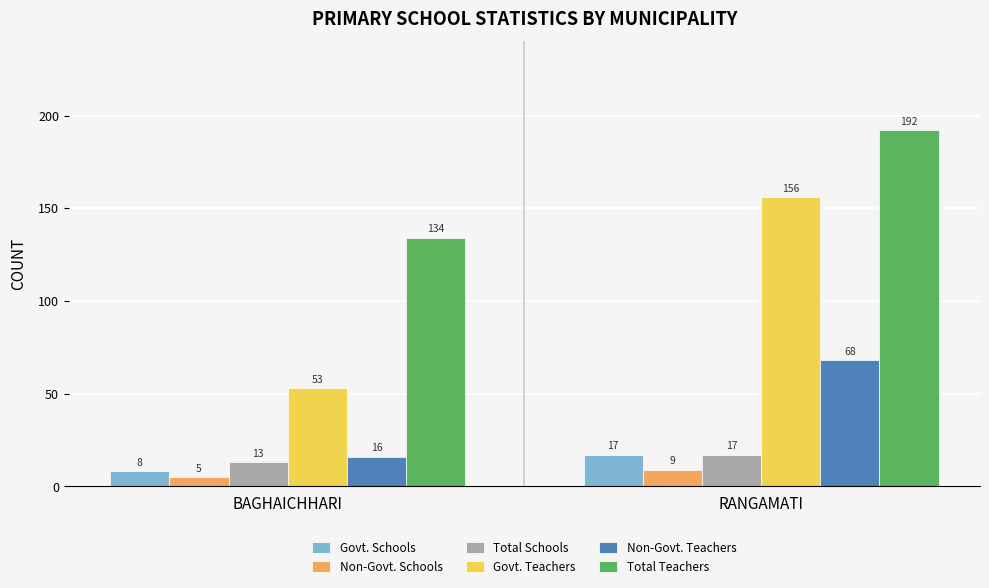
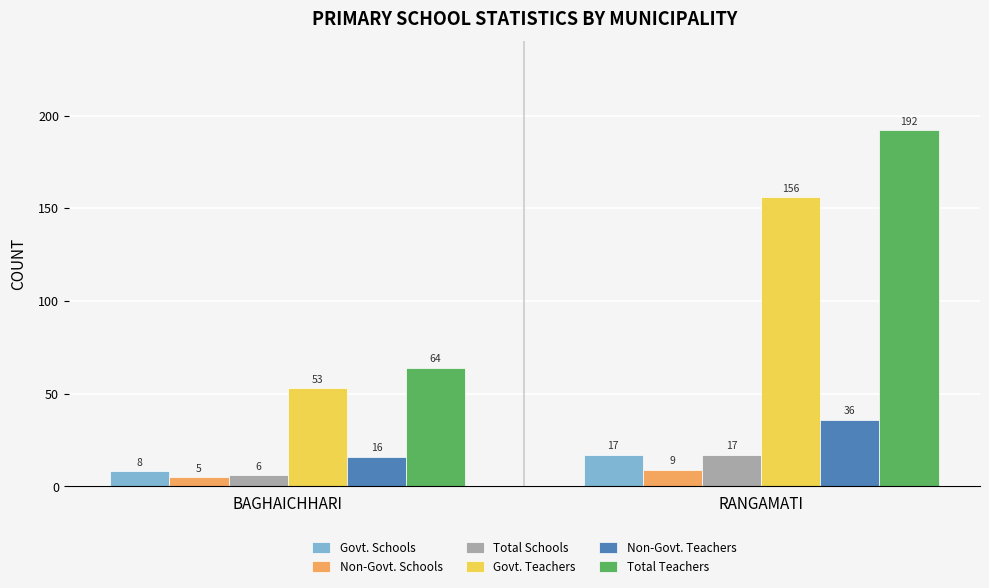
  {
    "Govt. Schools": {
      "BAGHAICHHARI": 8,
      "RANGAMATI": 17
    },
    "Total Schools": {
-     "BAGHAICHHARI": 13,
+     "BAGHAICHHARI": 6,
      "RANGAMATI": 17
    },
    "Non-Govt. Teachers": {
      "BAGHAICHHARI": 16,
-     "RANGAMATI": 68
+     "RANGAMATI": 36
    },
    "Total Teachers": {
-     "BAGHAICHHARI": 134,
+     "BAGHAICHHARI": 64,
      "RANGAMATI": 192
    }
  }
